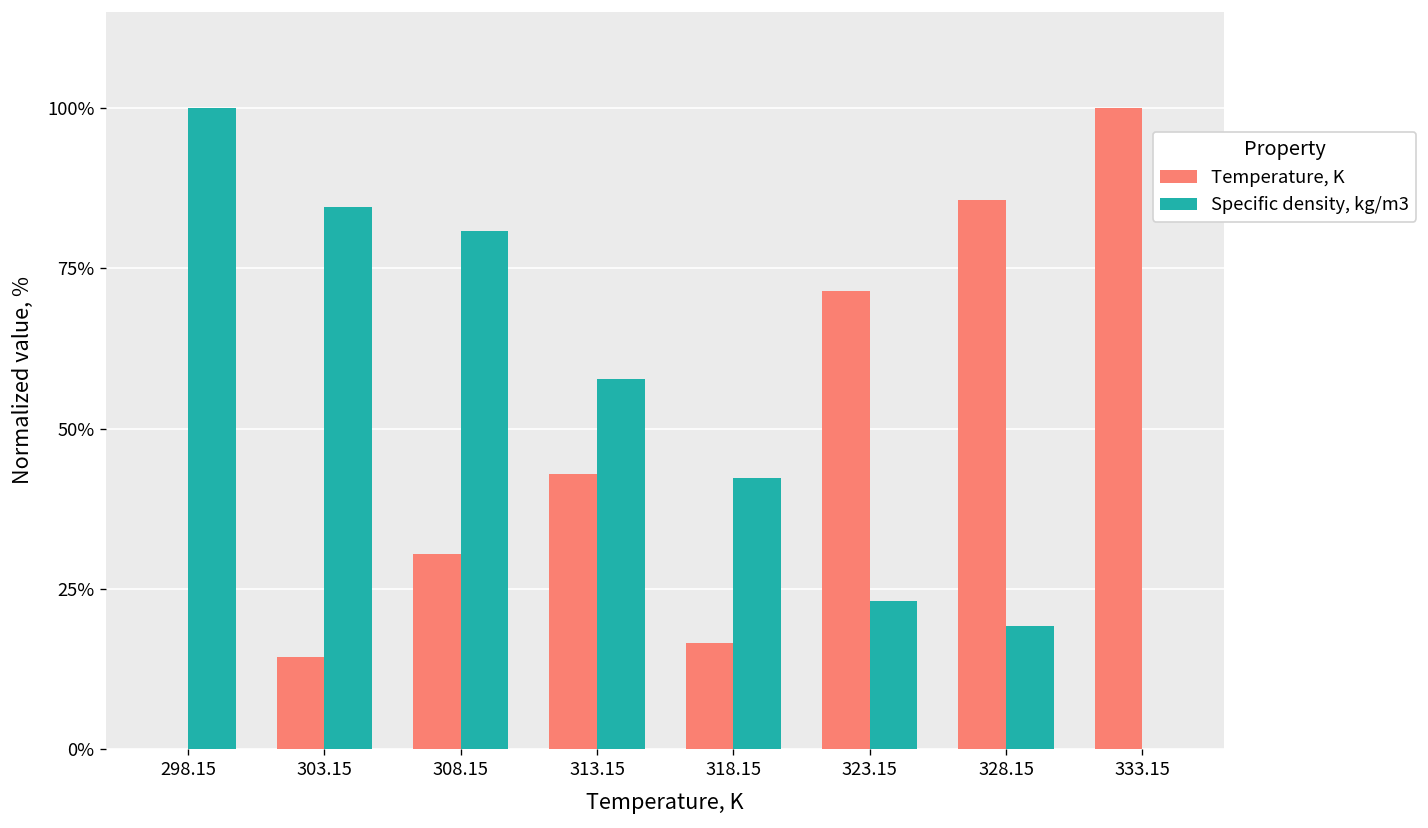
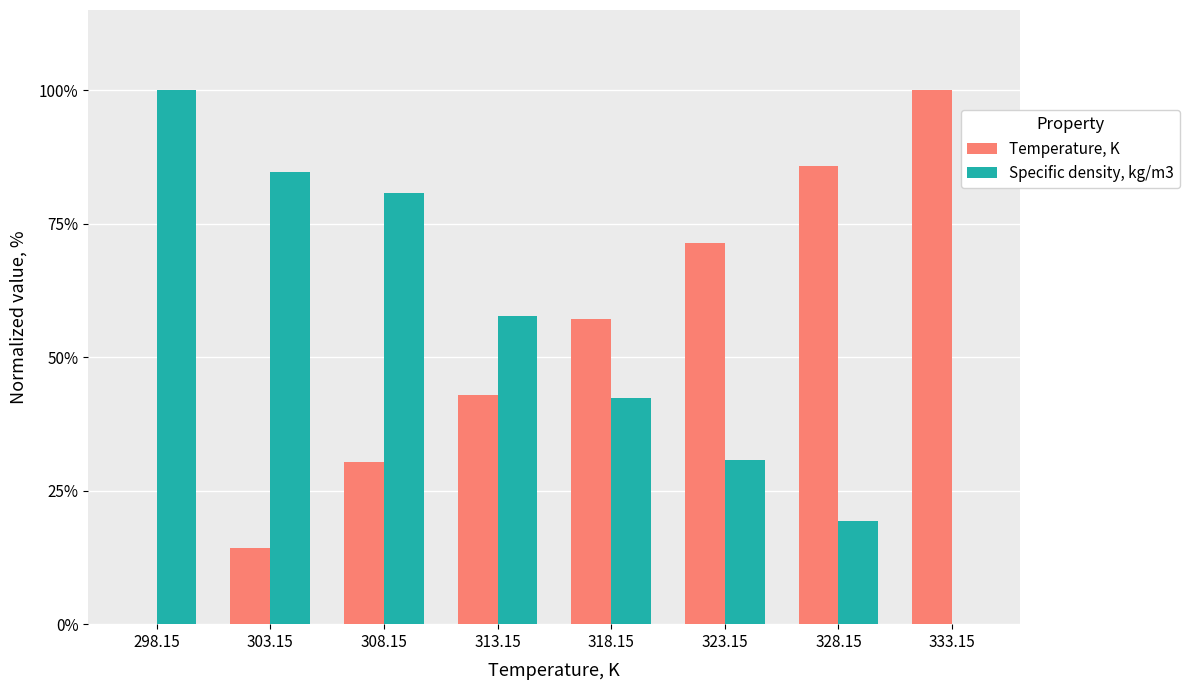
  {
    "Temperature, K": {
      "298.15": "0%",
      "303.15": "14%",
      "308.15": "30%",
      "313.15": "43%",
-     "318.15": "17%",
+     "318.15": "57%",
      "323.15": "71%",
      "328.15": "86%",
      "333.15": "100%"
    },
    "Specific density, kg/m3": {
      "298.15": "100%",
      "303.15": "85%",
      "308.15": "81%",
      "313.15": "58%",
      "318.15": "42%",
-     "323.15": "23%",
+     "323.15": "31%",
      "328.15": "19%",
      "333.15": "0%"
    }
  }
